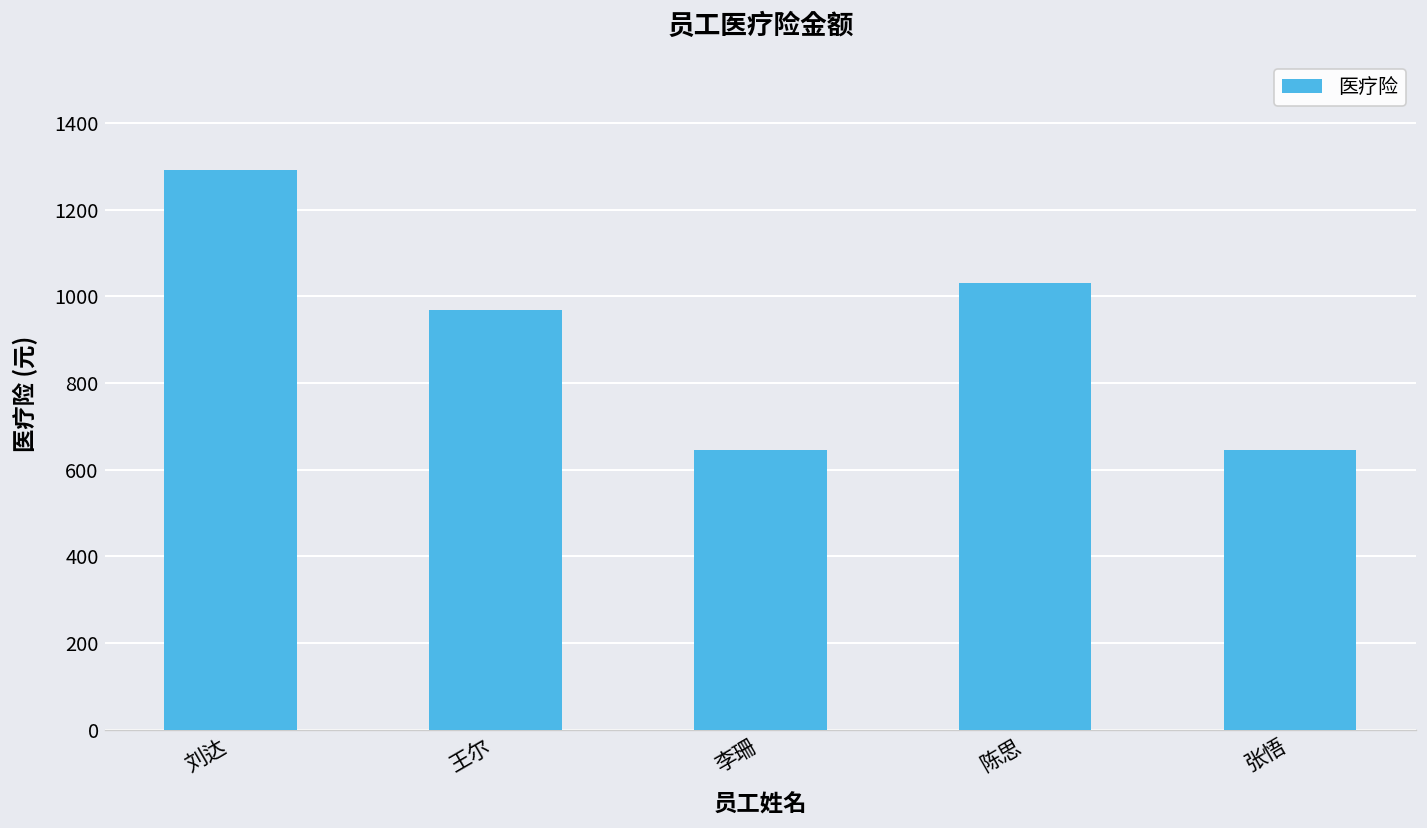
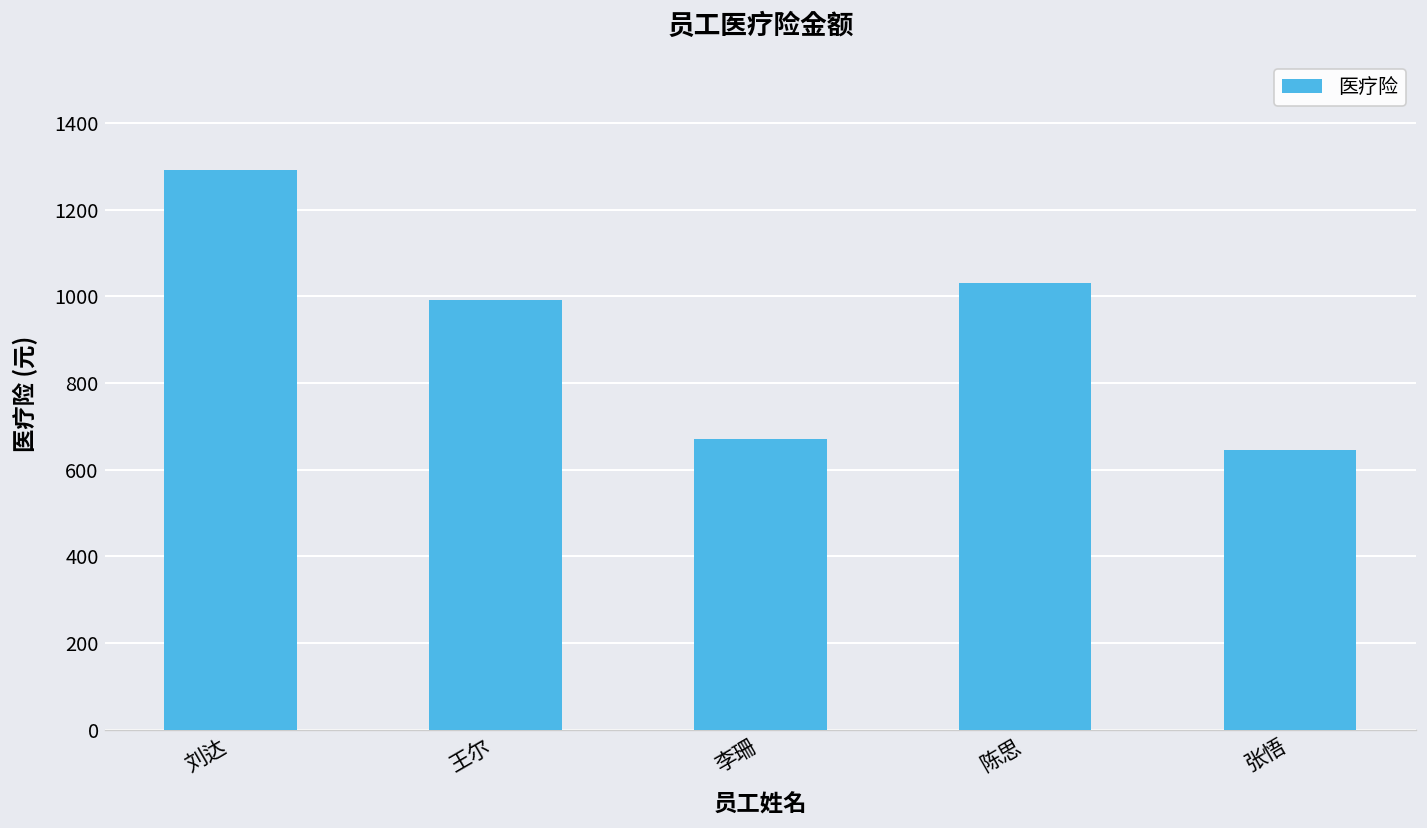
  {
    "刘达": 1290,
-   "王尔": 970,
-   "李珊": 650,
+   "王尔": 990,
+   "李珊": 670,
    "陈思": 1030,
    "张悟": 650
  }
